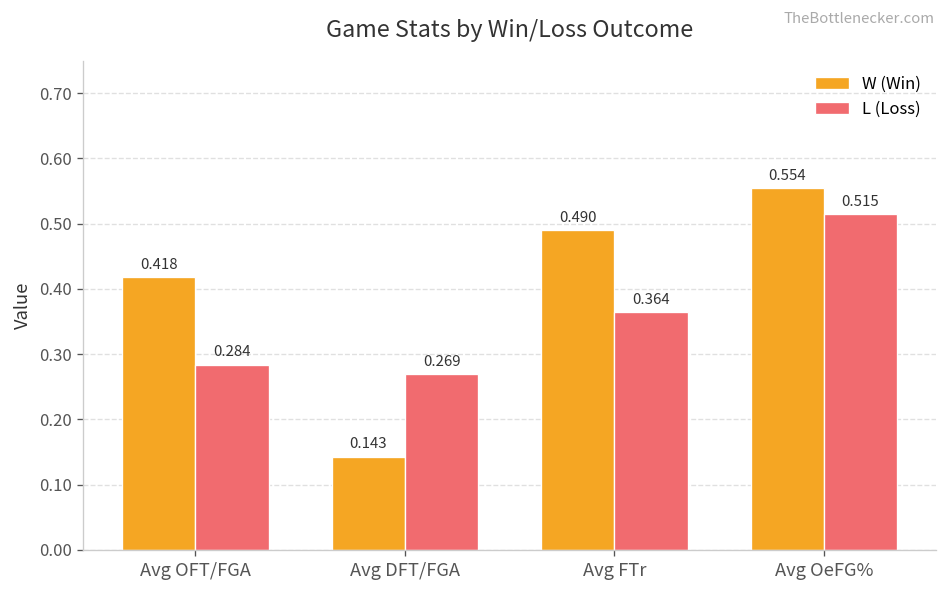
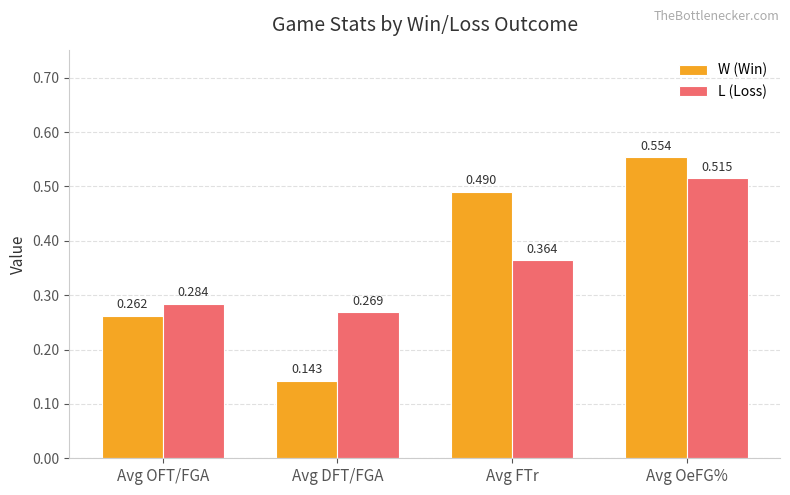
  {
    "W (Win)": {
-     "Avg OFT/FGA": 0.418,
+     "Avg OFT/FGA": 0.262,
      "Avg DFT/FGA": 0.143,
      "Avg FTr": 0.490,
      "Avg OeFG%": 0.554
    },
    "L (Loss)": {
      "Avg OFT/FGA": 0.284,
      "Avg DFT/FGA": 0.269,
      "Avg FTr": 0.364,
      "Avg OeFG%": 0.515
    }
  }
